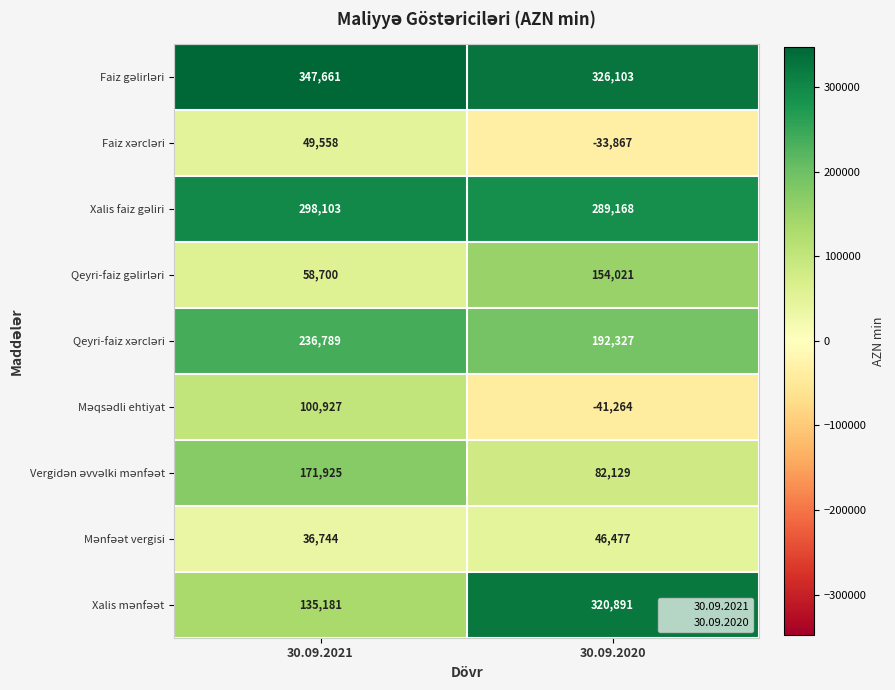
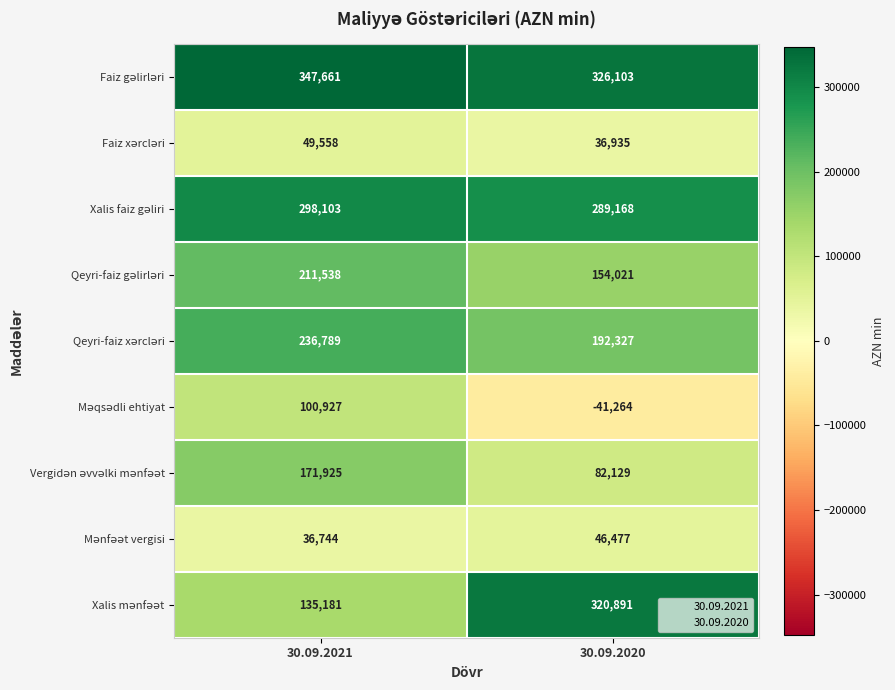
  {
    "Faiz gəlirləri": {
      "30.09.2021": "347,661",
      "30.09.2020": "326,103"
    },
    "Faiz xərcləri": {
      "30.09.2021": "49,558",
-     "30.09.2020": "-33,867"
+     "30.09.2020": "36,935"
    },
    "Xalis faiz gəliri": {
      "30.09.2021": "298,103",
      "30.09.2020": "289,168"
    },
    "Qeyri-faiz gəlirləri": {
-     "30.09.2021": "58,700",
+     "30.09.2021": "211,538",
      "30.09.2020": "154,021"
    },
    "Qeyri-faiz xərcləri": {
      "30.09.2021": "236,789",
      "30.09.2020": "192,327"
    },
    "Məqsədli ehtiyat": {
      "30.09.2021": "100,927",
      "30.09.2020": "-41,264"
    },
    "Vergidən əvvəlki mənfəət": {
      "30.09.2021": "171,925",
      "30.09.2020": "82,129"
    },
    "Mənfəət vergisi": {
      "30.09.2021": "36,744",
      "30.09.2020": "46,477"
    },
    "Xalis mənfəət": {
      "30.09.2021": "135,181",
      "30.09.2020": "320,891"
    }
  }
